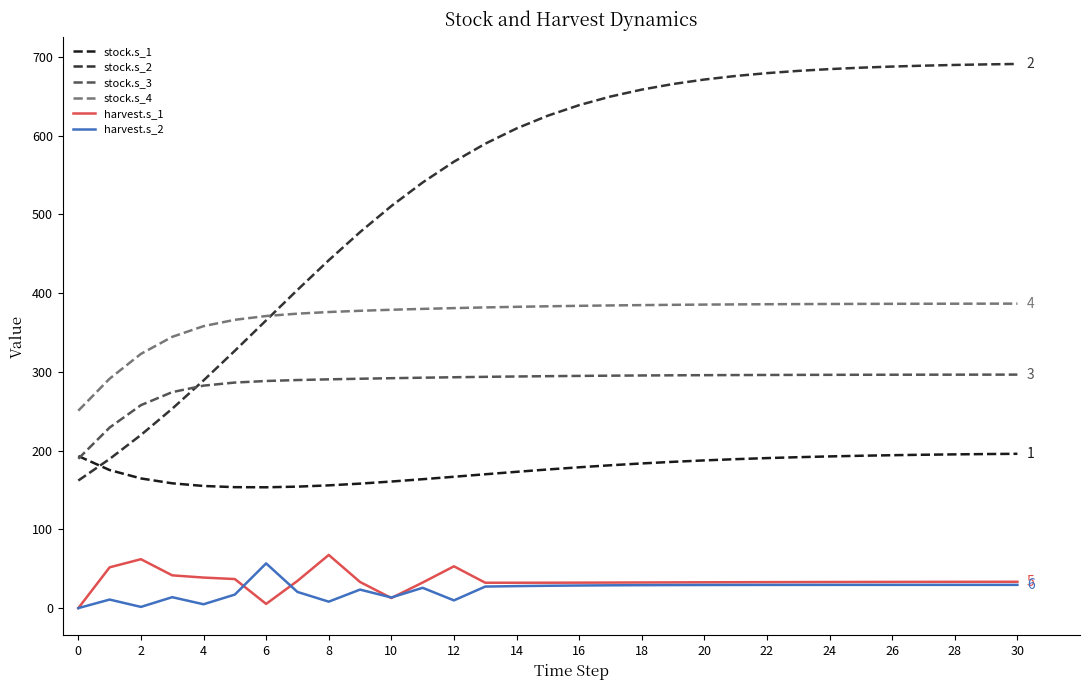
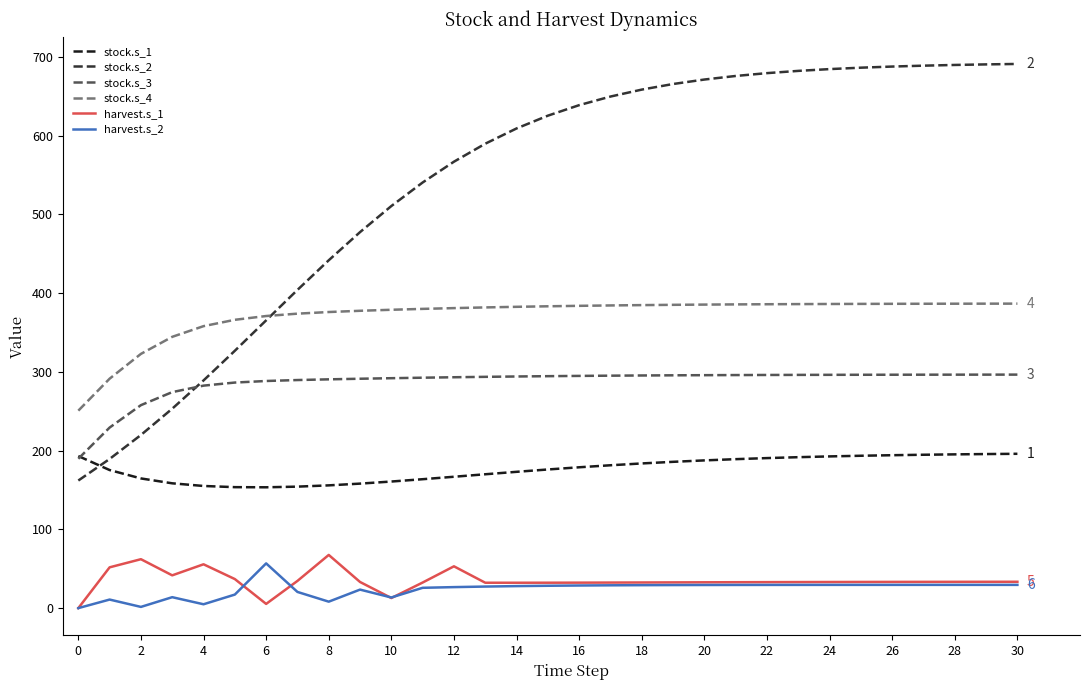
  {
    "harvest.s_1": {
      "2": 60,
-     "4": 40,
+     "4": 60,
      "6": 10,
      "8": 70,
      "12": 50,
      "14": 30,
      "16": 30,
      "18": 30,
      "20": 30,
      "22": 30,
      "24": 30,
      "26": 30,
      "28": 30
    },
    "harvest.s_2": {
      "2": 0,
      "4": 0,
      "6": 60,
      "8": 10,
-     "12": 10,
+     "12": 30,
      "14": 30,
      "16": 30,
      "18": 30,
      "20": 30,
      "22": 30,
      "24": 30,
      "26": 30,
      "28": 30
    }
  }
